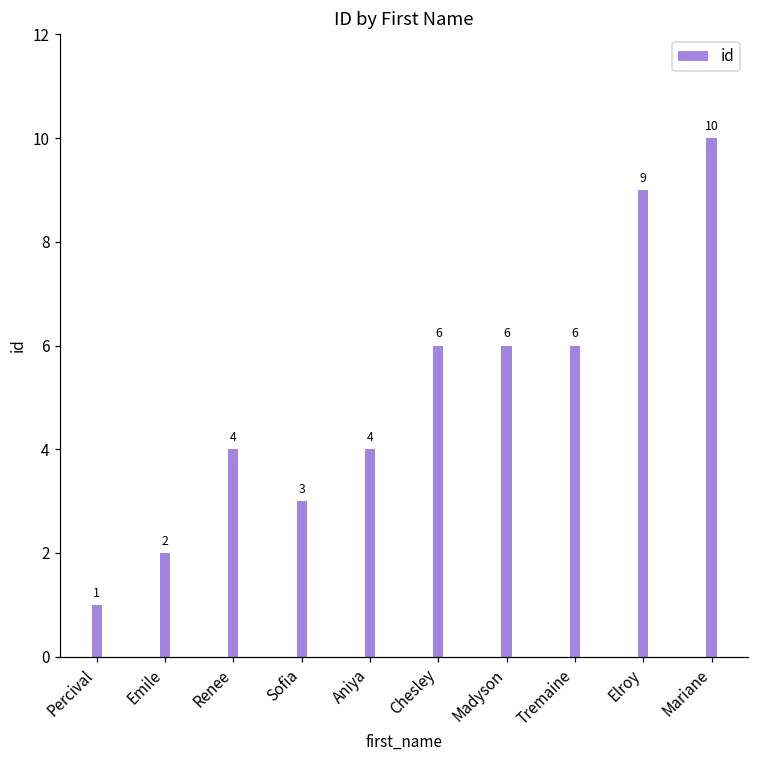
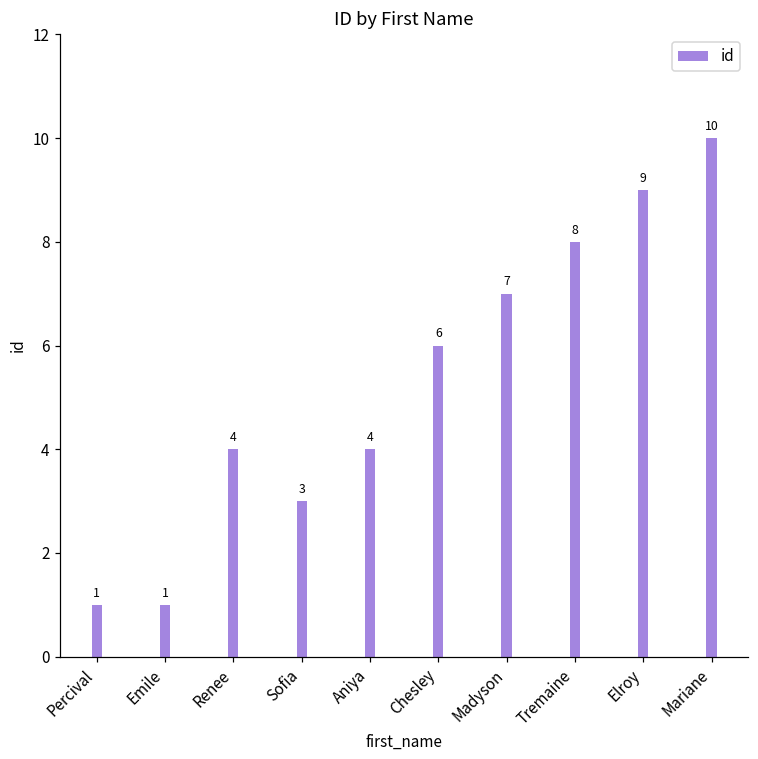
  {
    "Percival": 1,
-   "Emile": 2,
+   "Emile": 1,
    "Renee": 4,
    "Sofia": 3,
    "Aniya": 4,
    "Chesley": 6,
-   "Madyson": 6,
-   "Tremaine": 6,
+   "Madyson": 7,
+   "Tremaine": 8,
    "Elroy": 9,
    "Mariane": 10
  }
